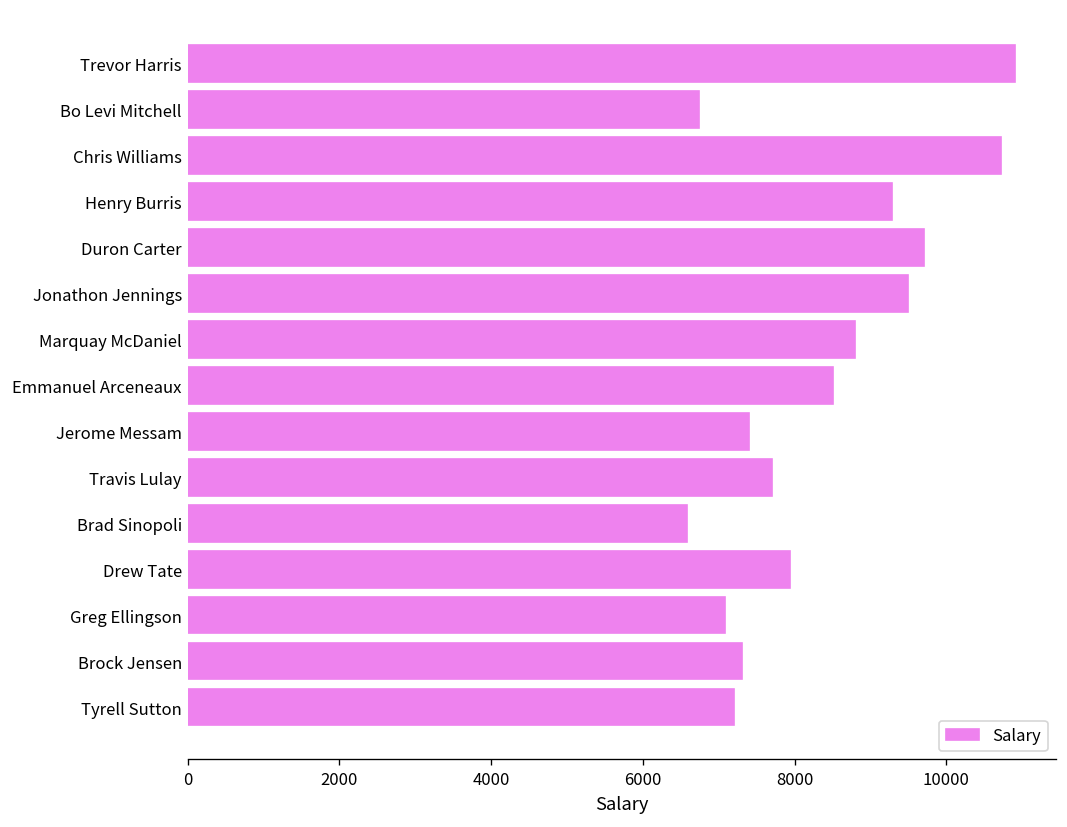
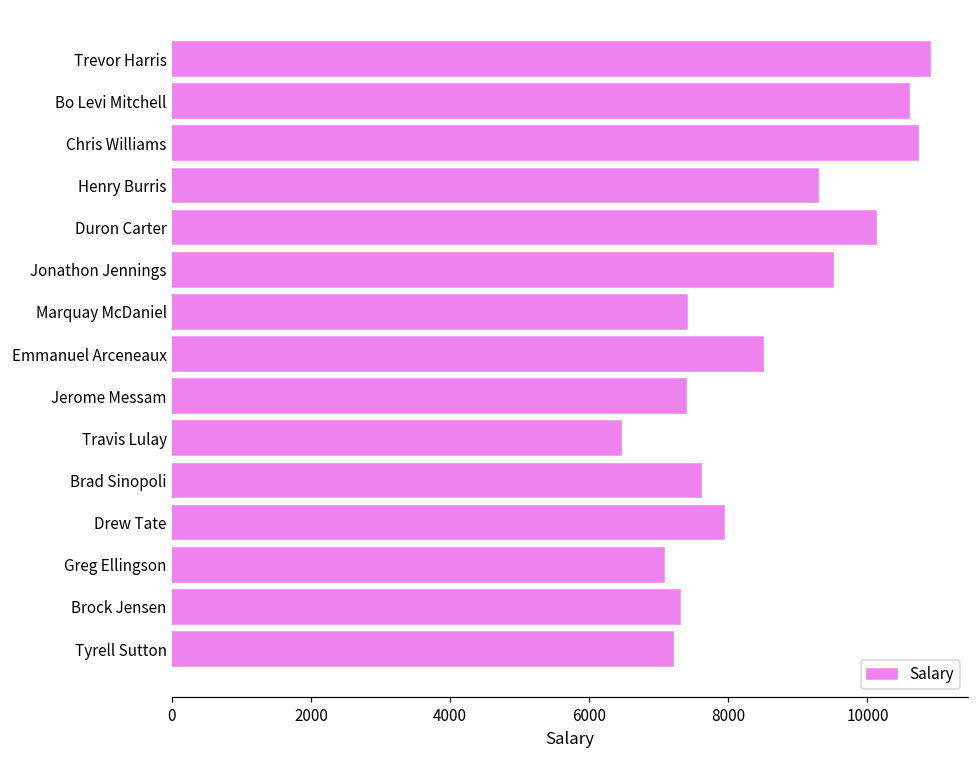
  {
    "Trevor Harris": 10900,
-   "Bo Levi Mitchell": 6700,
+   "Bo Levi Mitchell": 10600,
    "Chris Williams": 10700,
    "Henry Burris": 9300,
-   "Duron Carter": 9700,
+   "Duron Carter": 10100,
    "Jonathon Jennings": 9500,
-   "Marquay McDaniel": 8800,
+   "Marquay McDaniel": 7400,
    "Emmanuel Arceneaux": 8500,
    "Jerome Messam": 7400,
-   "Travis Lulay": 7700,
-   "Brad Sinopoli": 6600,
+   "Travis Lulay": 6500,
+   "Brad Sinopoli": 7600,
    "Drew Tate": 7900,
    "Greg Ellingson": 7100,
    "Brock Jensen": 7300,
    "Tyrell Sutton": 7200
  }
